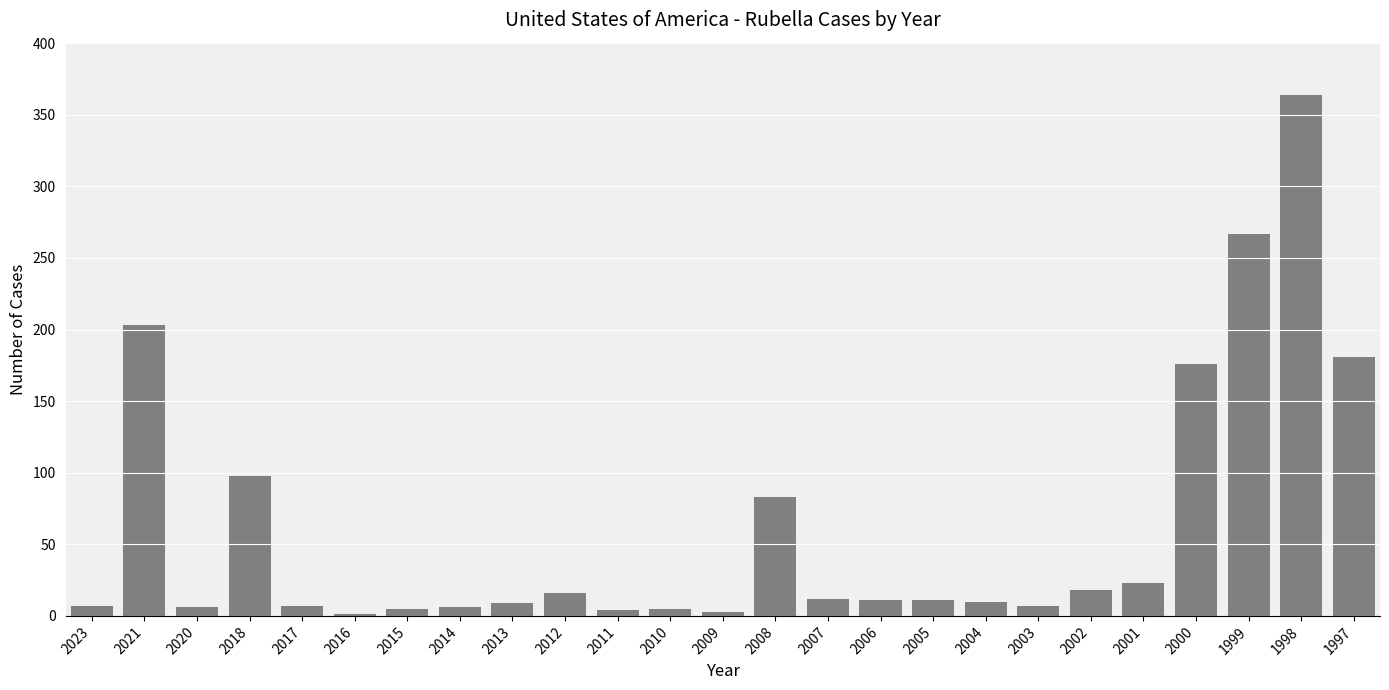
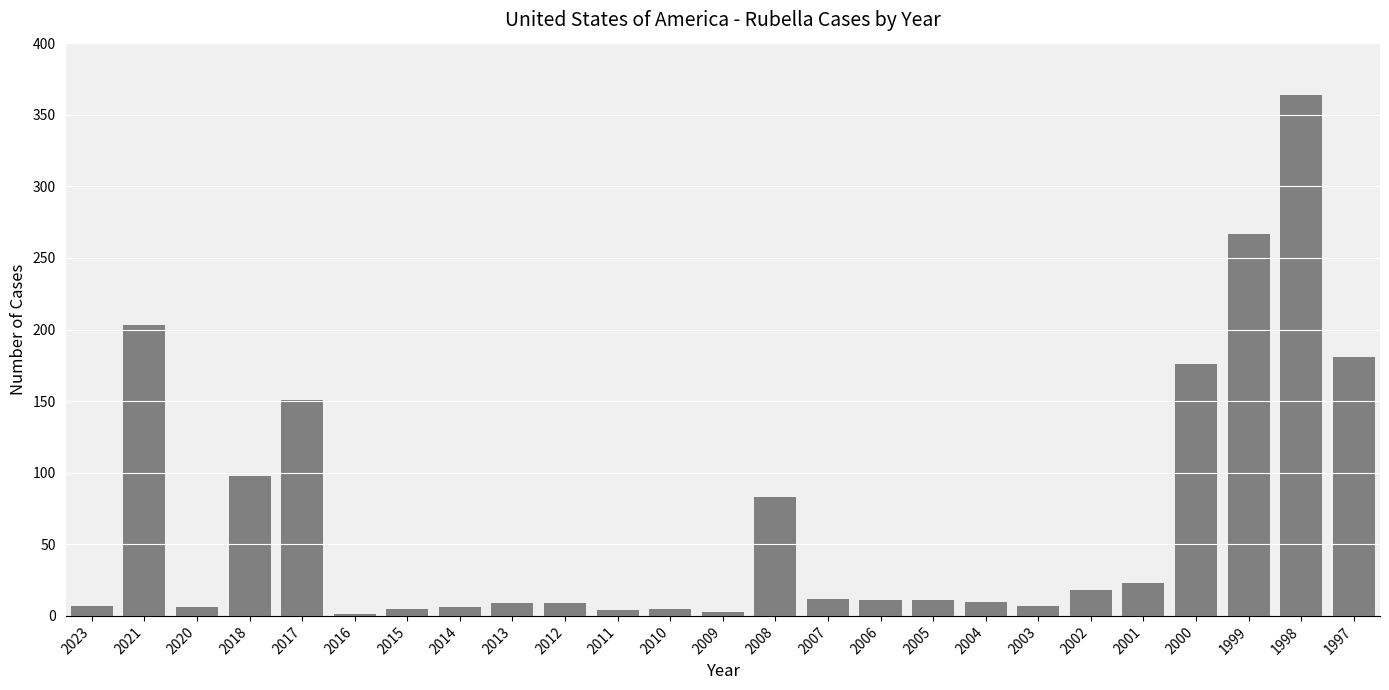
  {
    "2023": 7,
    "2021": 203,
    "2020": 6,
    "2018": 98,
-   "2017": 7,
+   "2017": 151,
    "2015": 5,
    "2014": 6,
    "2013": 9,
-   "2012": 16,
+   "2012": 9,
    "2011": 4,
    "2010": 5,
    "2009": 3,
    "2008": 83,
    "2007": 12,
    "2006": 11,
    "2005": 11,
    "2004": 10,
    "2003": 7,
    "2002": 18,
    "2001": 23,
    "2000": 176,
    "1999": 267,
    "1998": 364,
    "1997": 181
  }
